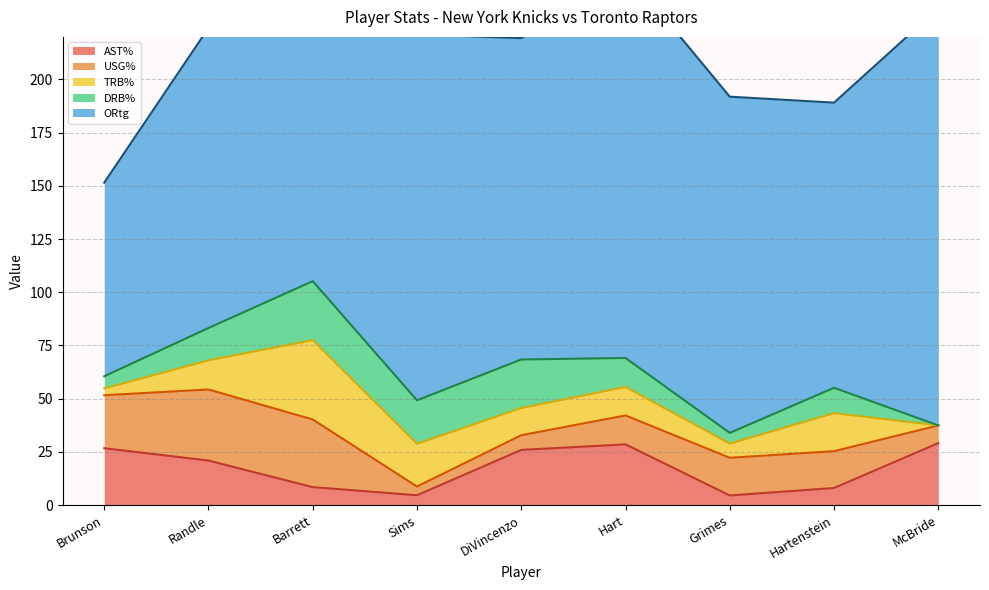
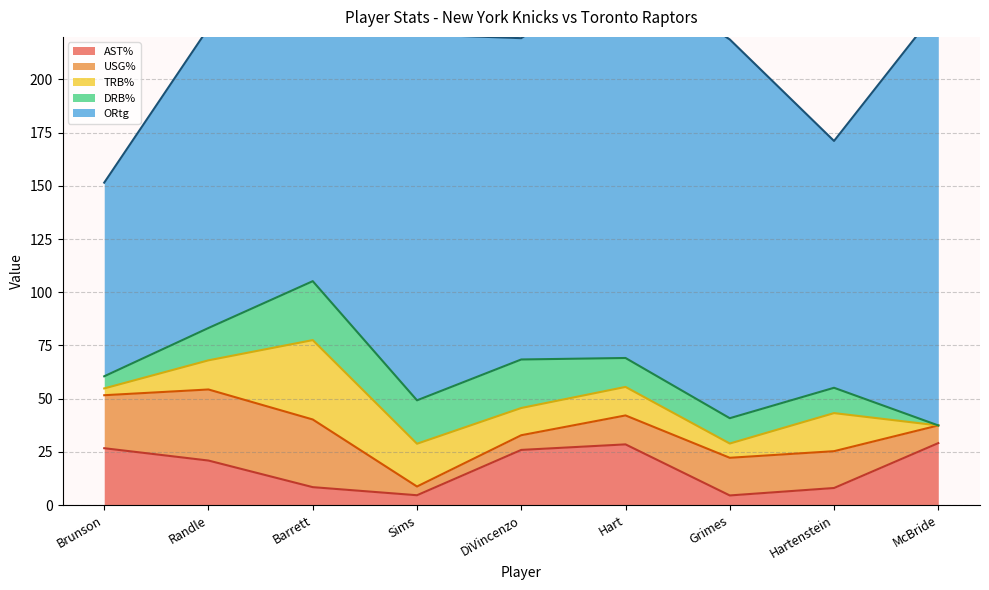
  {
    "TRB%": {
      "Brunson": 3,
      "Randle": 14,
      "Barrett": 37,
      "Sims": 20,
      "DiVincenzo": 13,
      "Hart": 13,
      "Grimes": 7,
      "Hartenstein": 18
    },
    "DRB%": {
      "Brunson": 6,
      "Randle": 15,
      "Barrett": 28,
      "Sims": 20,
      "DiVincenzo": 23,
      "Hart": 14,
-     "Grimes": 5,
+     "Grimes": 12,
      "Hartenstein": 12
    },
    "ORtg": {
      "Brunson": 91,
      "DiVincenzo": 151,
-     "Grimes": 158,
-     "Hartenstein": 134
+     "Grimes": 178,
+     "Hartenstein": 116
    }
  }
